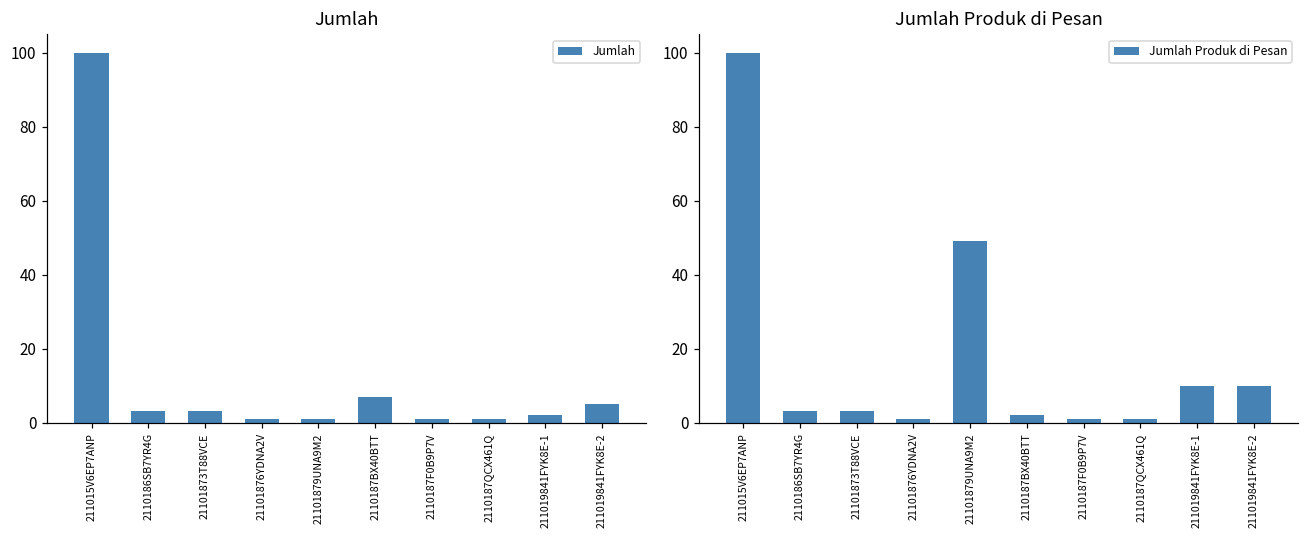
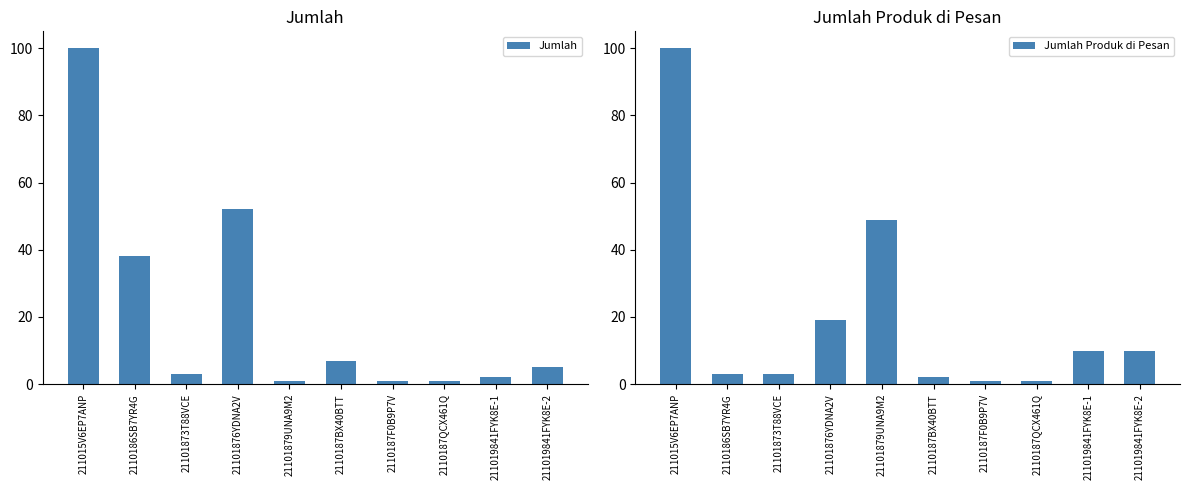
  {
    "Jumlah": {
      "211015V6EP7ANP": 100,
-     "2110186SB7YR4G": 3,
+     "2110186SB7YR4G": 38,
      "21101873T88VCE": 3,
-     "21101876YDNA2V": 1,
+     "21101876YDNA2V": 52,
      "21101879UNA9M2": 1,
      "2110187BX40BTT": 7,
      "2110187F0B9P7V": 1,
      "2110187QCX461Q": 1,
      "211019841FYK8E-1": 2,
      "211019841FYK8E-2": 5
    },
    "Jumlah Produk di Pesan": {
      "211015V6EP7ANP": 100,
      "2110186SB7YR4G": 3,
      "21101873T88VCE": 3,
-     "21101876YDNA2V": 1,
+     "21101876YDNA2V": 19,
      "21101879UNA9M2": 49,
      "2110187BX40BTT": 2,
      "2110187F0B9P7V": 1,
      "2110187QCX461Q": 1,
      "211019841FYK8E-1": 10,
      "211019841FYK8E-2": 10
    }
  }
